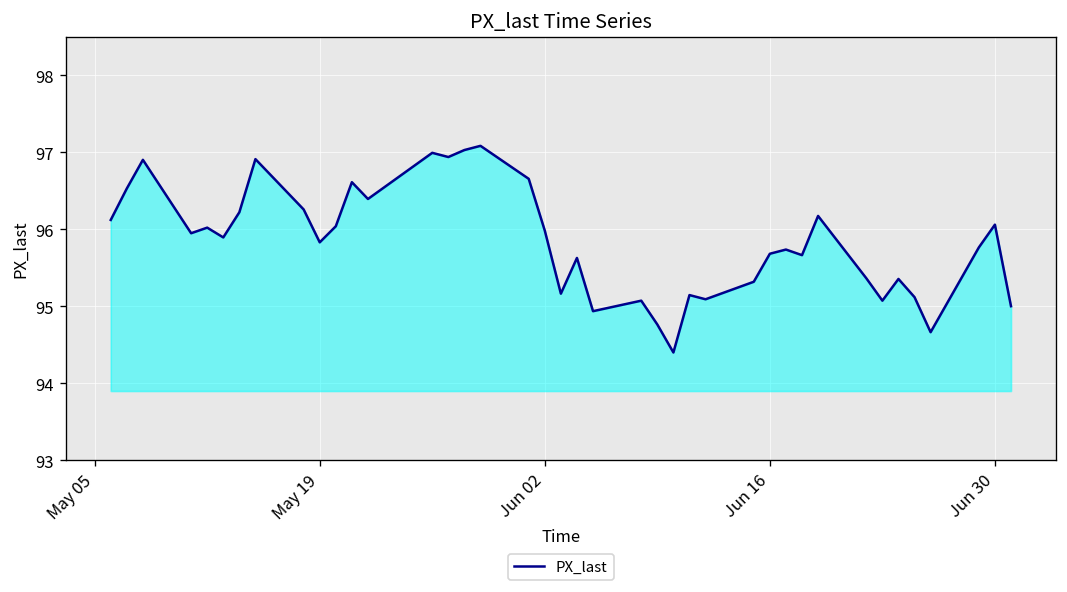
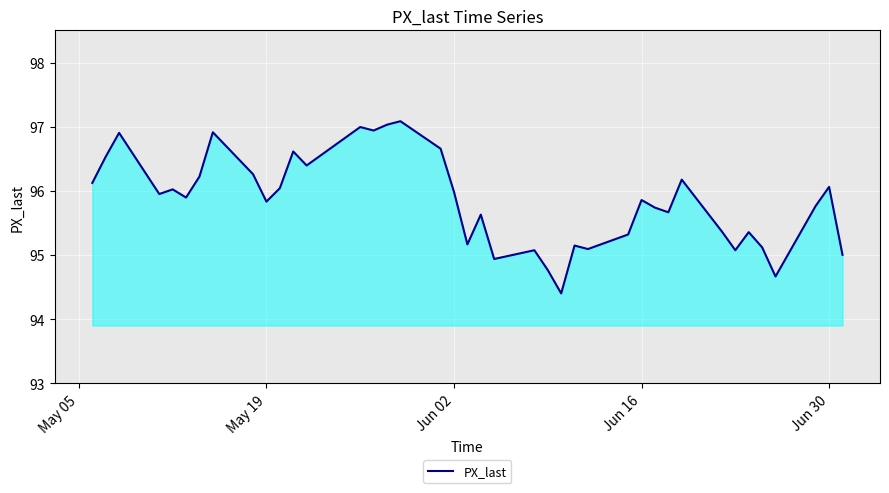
  {
    "May 19": 95.8,
    "Jun 02": 96.0,
-   "Jun 16": 95.7,
+   "Jun 16": 95.9,
    "Jun 30": 96.1
  }
